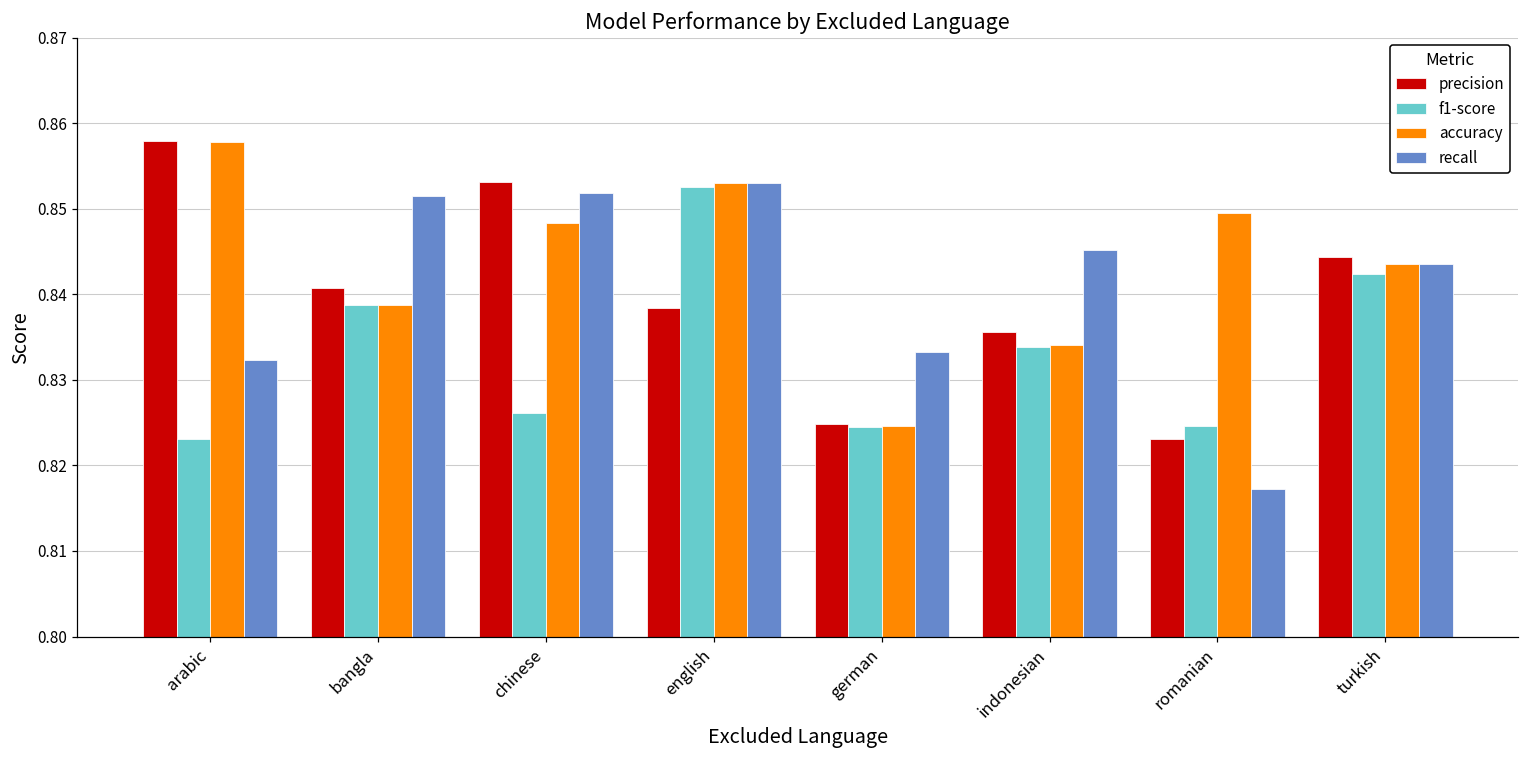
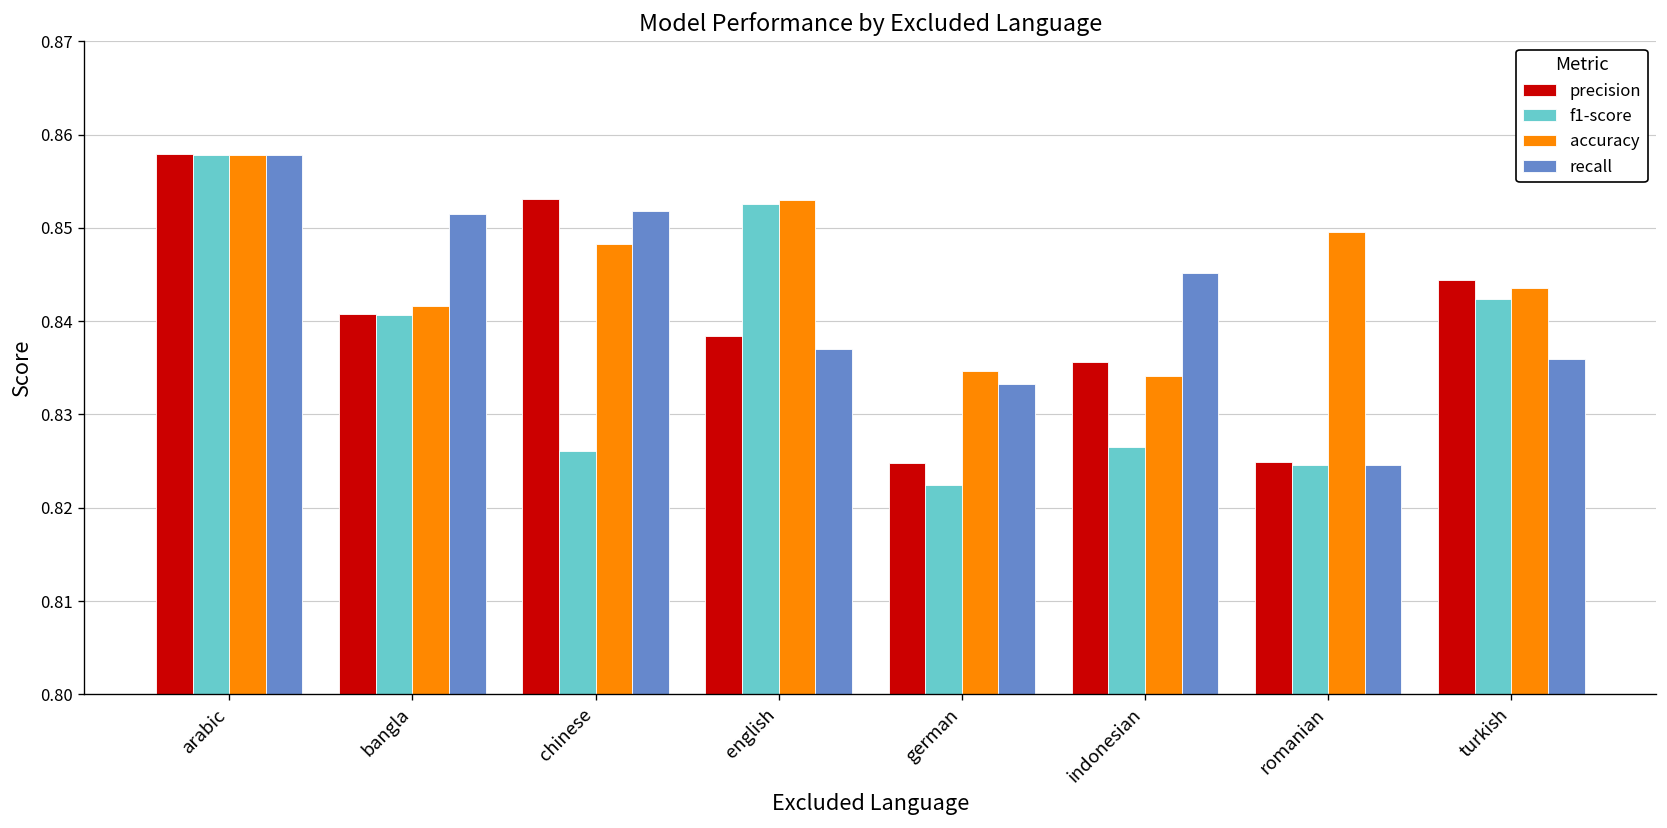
  {
    "precision": {
      "arabic": 0.858,
      "bangla": 0.841,
      "chinese": 0.853,
      "english": 0.838,
      "german": 0.825,
      "indonesian": 0.836,
-     "romanian": 0.823,
+     "romanian": 0.825,
      "turkish": 0.844
    },
    "f1-score": {
-     "arabic": 0.823,
-     "bangla": 0.839,
+     "arabic": 0.858,
+     "bangla": 0.841,
      "chinese": 0.826,
      "english": 0.853,
-     "german": 0.825,
-     "indonesian": 0.834,
+     "german": 0.822,
+     "indonesian": 0.827,
      "romanian": 0.825,
      "turkish": 0.842
    },
    "accuracy": {
      "arabic": 0.858,
-     "bangla": 0.839,
+     "bangla": 0.842,
      "chinese": 0.848,
      "english": 0.853,
-     "german": 0.825,
+     "german": 0.835,
      "indonesian": 0.834,
      "romanian": 0.850,
      "turkish": 0.844
    },
    "recall": {
-     "arabic": 0.832,
+     "arabic": 0.858,
      "bangla": 0.852,
      "chinese": 0.852,
-     "english": 0.853,
+     "english": 0.837,
      "german": 0.833,
      "indonesian": 0.845,
-     "romanian": 0.817,
-     "turkish": 0.844
+     "romanian": 0.825,
+     "turkish": 0.836
    }
  }
